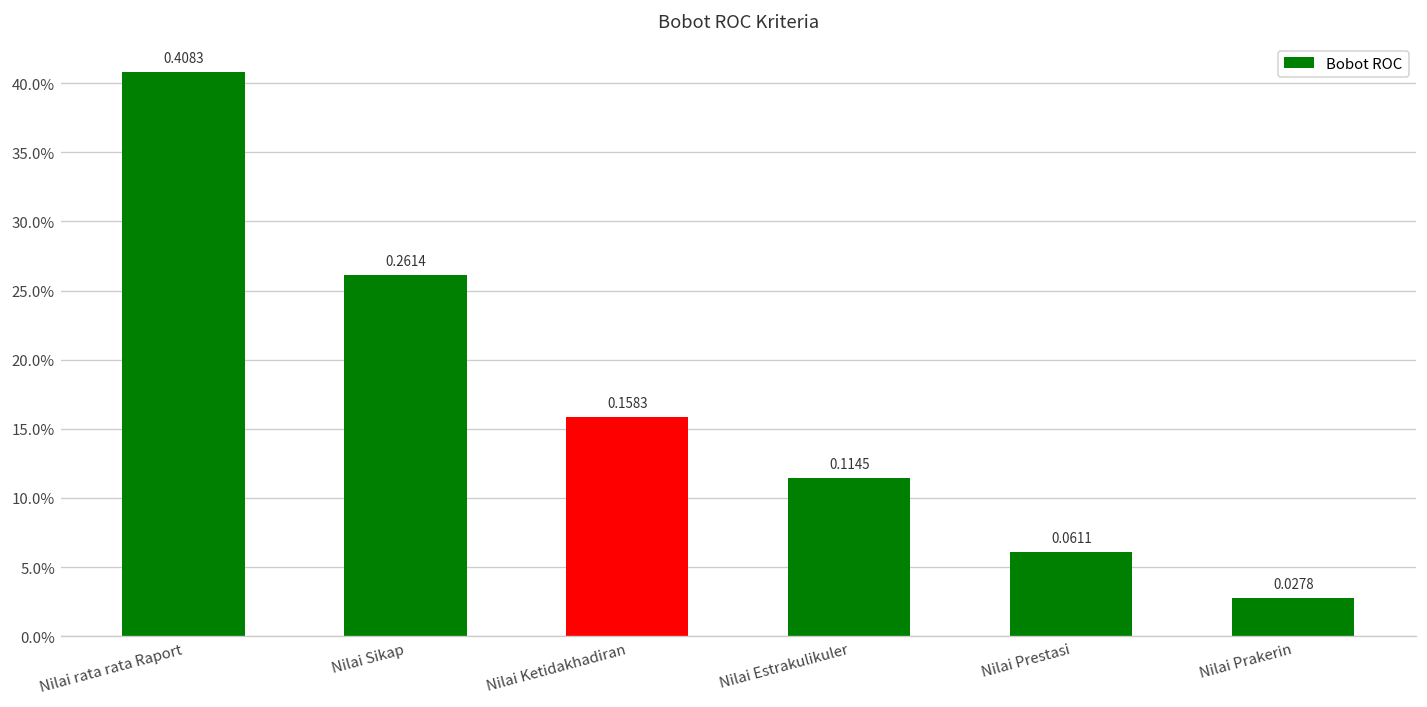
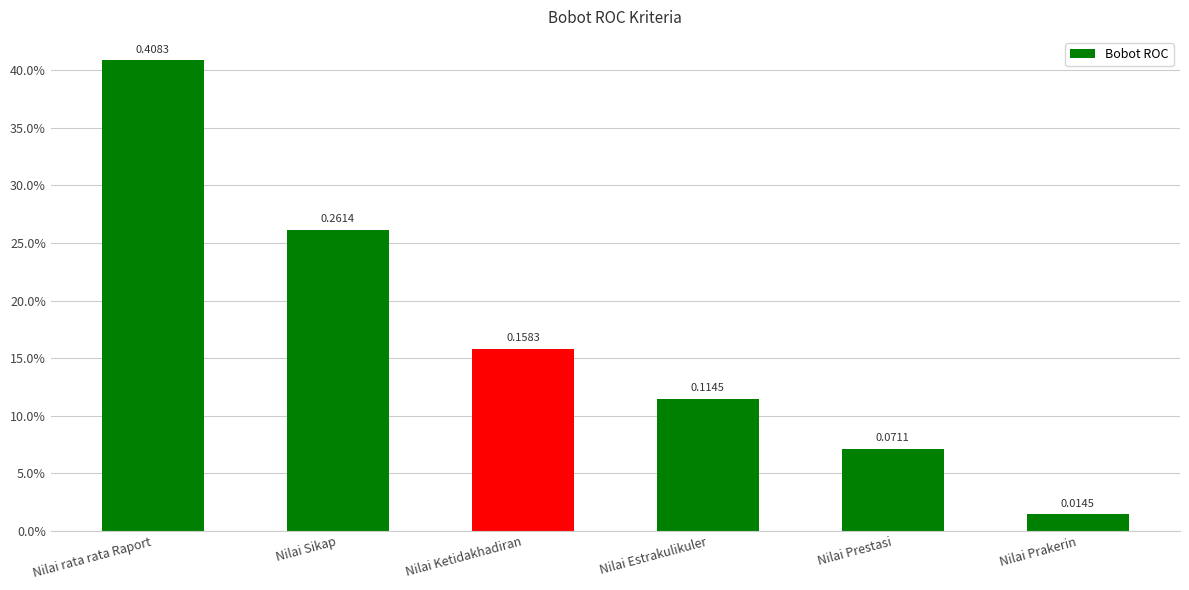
  {
    "Nilai rata rata Raport": 0.4083,
    "Nilai Sikap": 0.2614,
    "Nilai Ketidakhadiran": 0.1583,
    "Nilai Estrakulikuler": 0.1145,
-   "Nilai Prestasi": 0.0611,
-   "Nilai Prakerin": 0.0278
+   "Nilai Prestasi": 0.0711,
+   "Nilai Prakerin": 0.0145
  }
